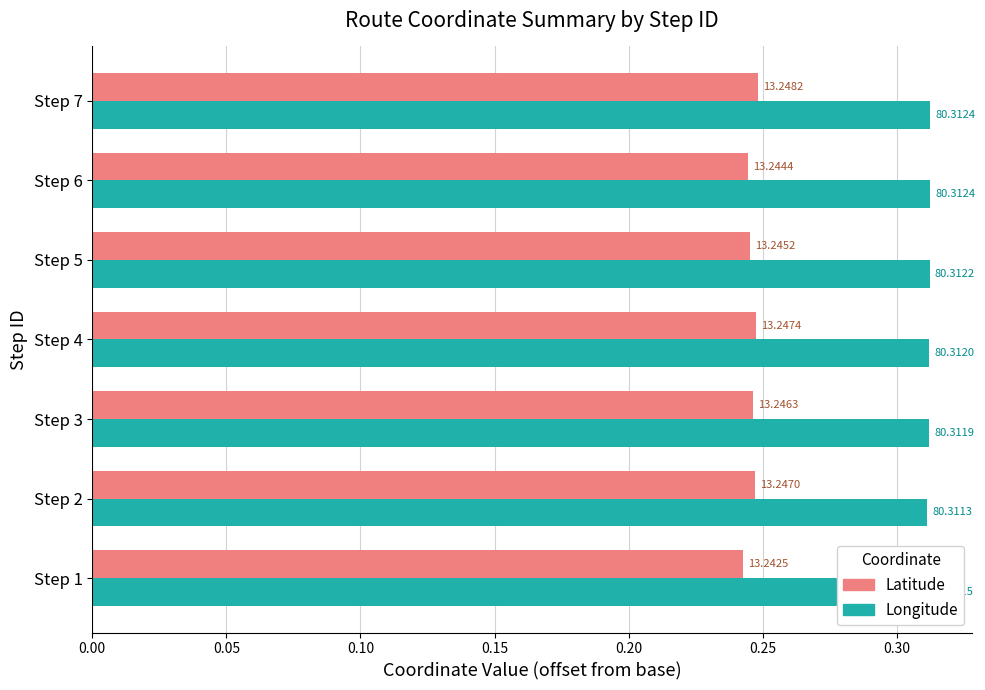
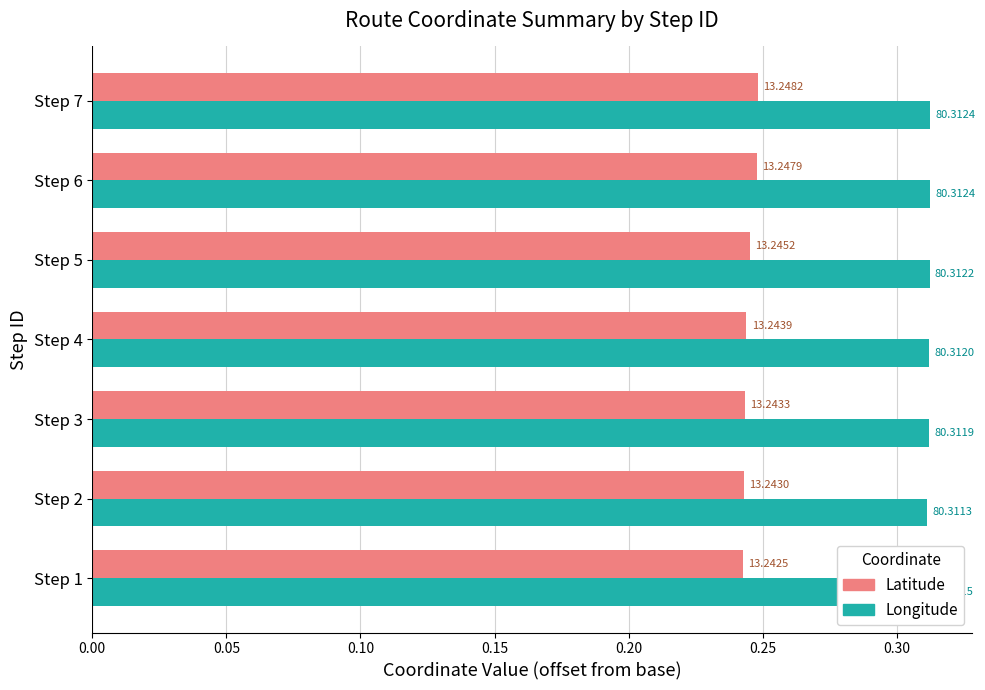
  {
    "Latitude": {
-     "Step 6": 13.2444,
-     "Step 4": 13.2474,
-     "Step 3": 13.2463,
-     "Step 2": 13.2470
+     "Step 6": 13.2479,
+     "Step 4": 13.2439,
+     "Step 3": 13.2433,
+     "Step 2": 13.2430
    }
  }
